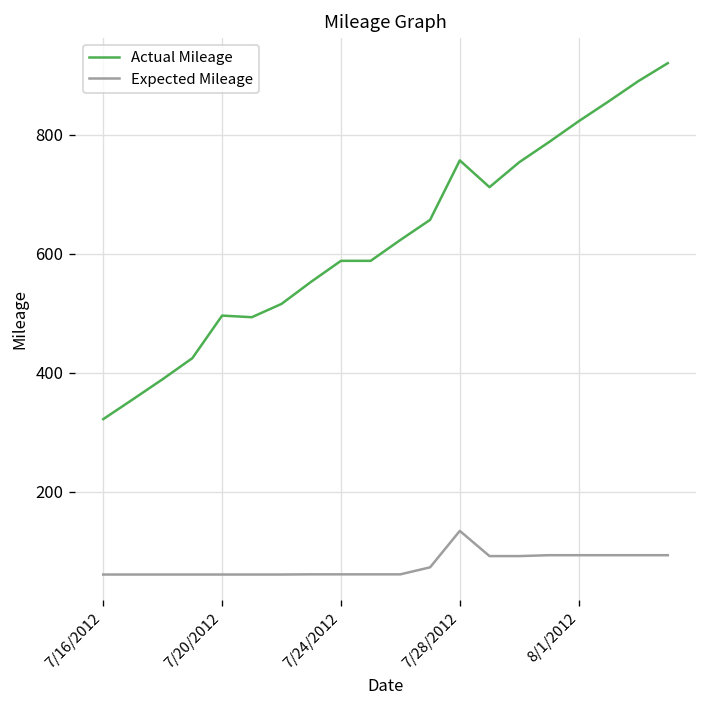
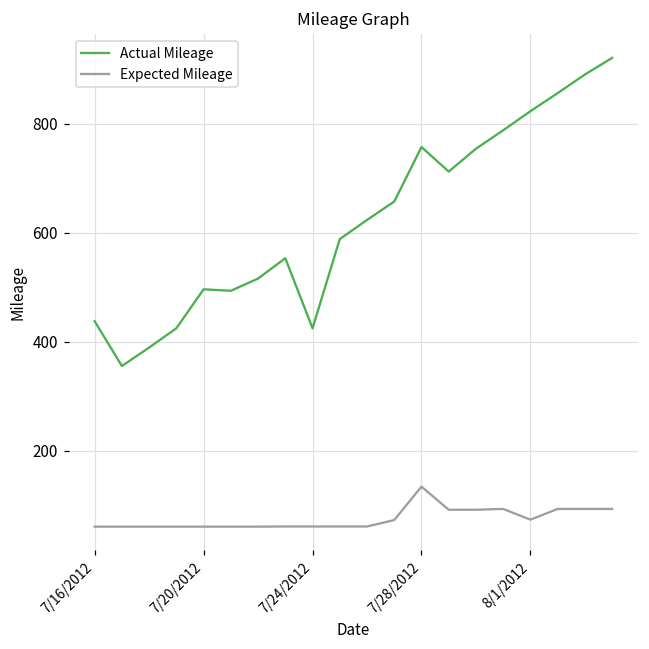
  {
    "Actual Mileage": {
-     "7/16/2012": 320,
+     "7/16/2012": 440,
      "7/20/2012": 500,
-     "7/24/2012": 590,
+     "7/24/2012": 420,
      "7/28/2012": 760,
      "8/1/2012": 820
    },
    "Expected Mileage": {
      "7/16/2012": 60,
      "7/20/2012": 60,
      "7/24/2012": 60,
      "7/28/2012": 130,
-     "8/1/2012": 90
+     "8/1/2012": 70
    }
  }
